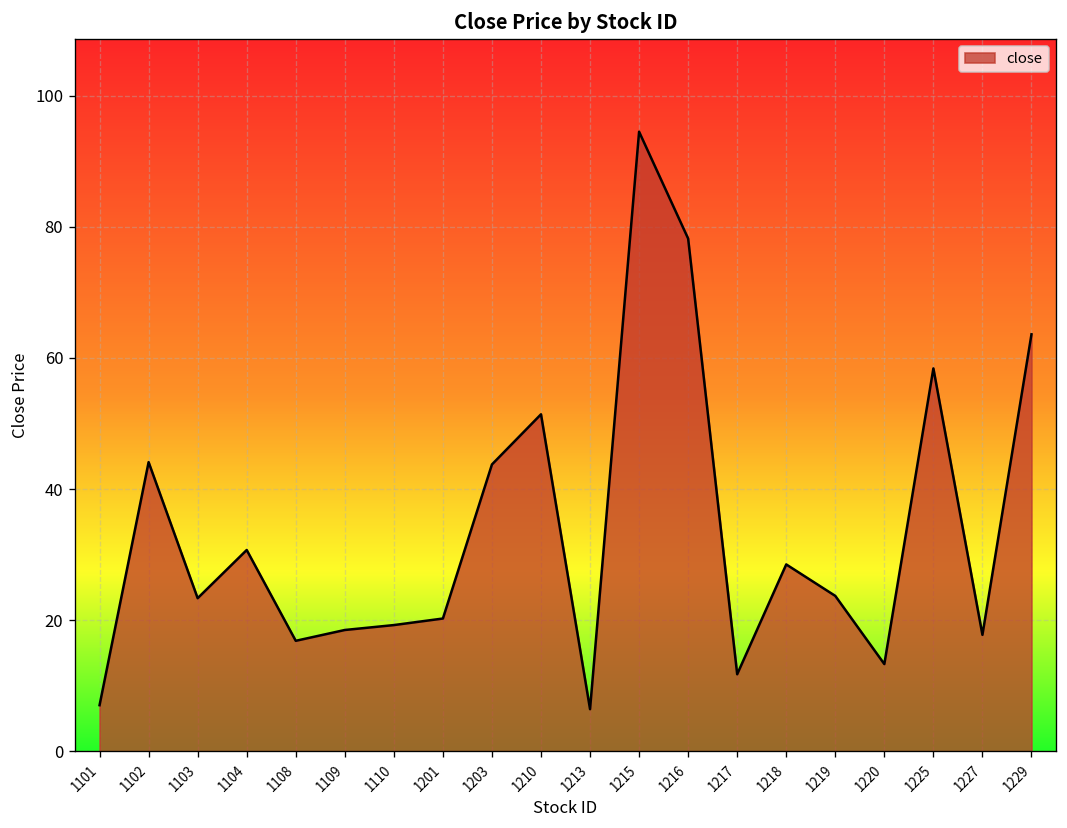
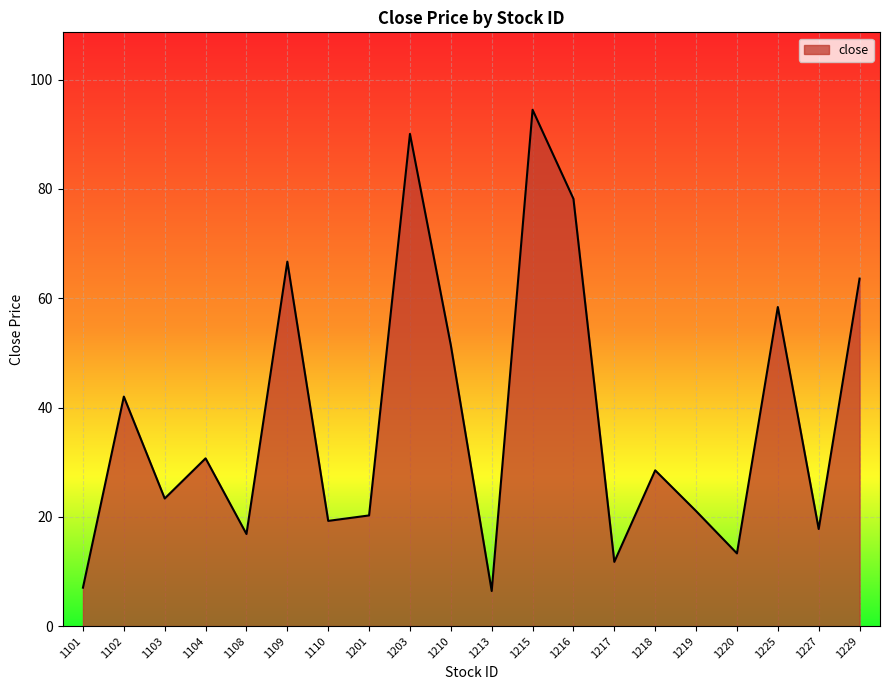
  {
    "1101": 7,
-   "1102": 44,
+   "1102": 42,
    "1103": 23,
    "1104": 31,
    "1108": 17,
-   "1109": 19,
+   "1109": 67,
    "1110": 19,
    "1201": 20,
-   "1203": 44,
+   "1203": 90,
    "1210": 51,
    "1213": 6,
    "1215": 95,
    "1216": 78,
    "1217": 12,
    "1218": 29,
-   "1219": 24,
+   "1219": 21,
    "1220": 13,
    "1225": 58,
    "1227": 18,
    "1229": 64
  }
